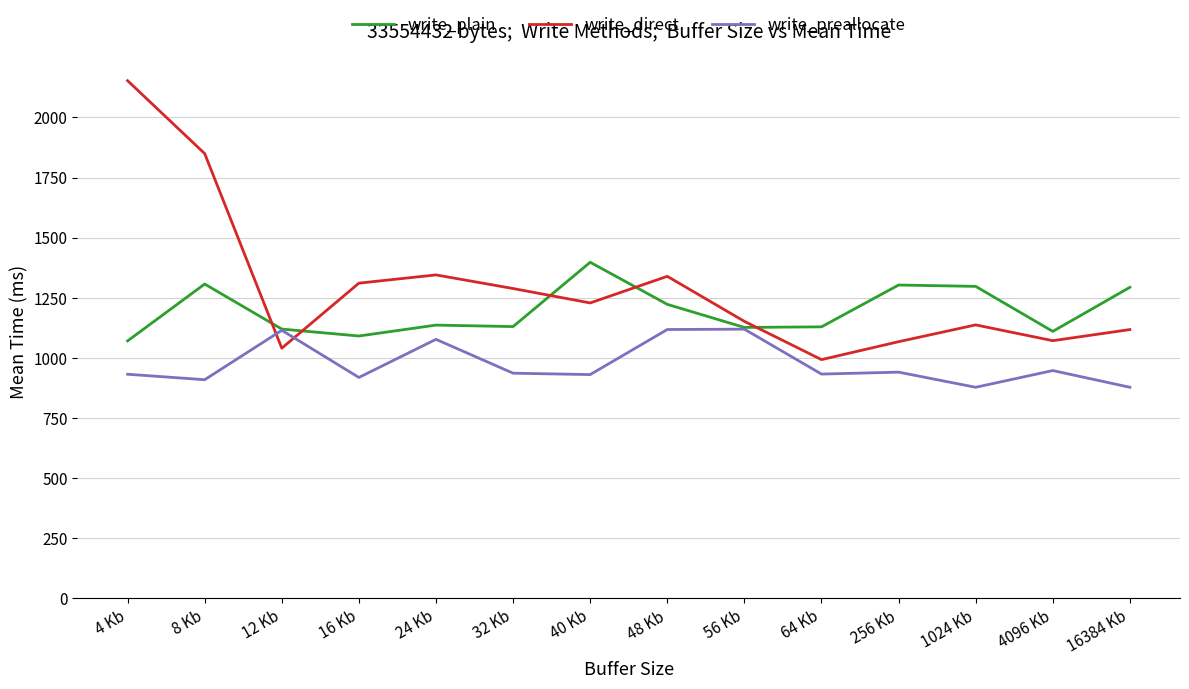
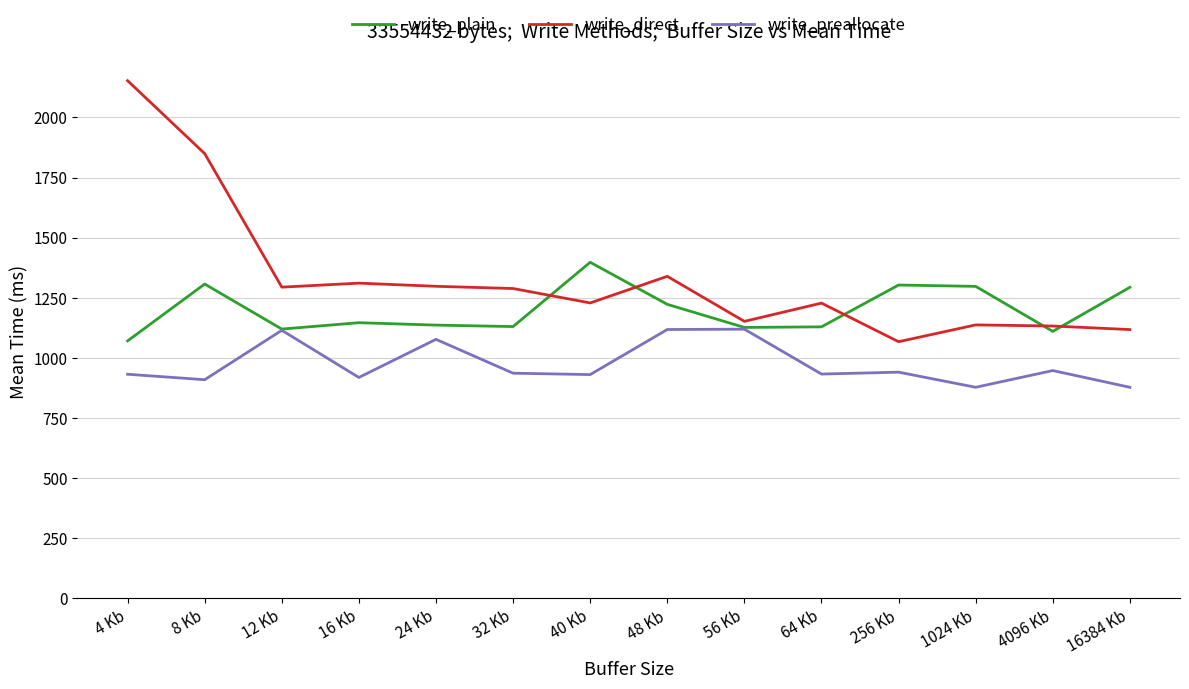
  {
    "write_plain": {
      "4 Kb": 1070,
      "8 Kb": 1310,
-     "16 Kb": 1090,
+     "16 Kb": 1150,
      "24 Kb": 1140,
      "32 Kb": 1130,
      "40 Kb": 1400,
      "48 Kb": 1220,
      "64 Kb": 1130,
      "256 Kb": 1300,
      "1024 Kb": 1300,
      "4096 Kb": 1110,
      "16384 Kb": 1290
    },
    "write_direct": {
      "4 Kb": 2150,
      "8 Kb": 1850,
-     "12 Kb": 1040,
+     "12 Kb": 1290,
      "16 Kb": 1310,
-     "24 Kb": 1350,
+     "24 Kb": 1300,
      "32 Kb": 1290,
      "40 Kb": 1230,
      "48 Kb": 1340,
      "56 Kb": 1150,
-     "64 Kb": 990,
+     "64 Kb": 1230,
      "256 Kb": 1070,
      "1024 Kb": 1140,
-     "4096 Kb": 1070,
+     "4096 Kb": 1130,
      "16384 Kb": 1120
    },
    "write_preallocate": {
      "4 Kb": 930,
      "8 Kb": 910,
      "16 Kb": 920,
      "24 Kb": 1080,
      "32 Kb": 940,
      "40 Kb": 930,
      "48 Kb": 1120,
      "64 Kb": 930,
      "256 Kb": 940,
      "1024 Kb": 880,
      "4096 Kb": 950,
      "16384 Kb": 880
    }
  }
